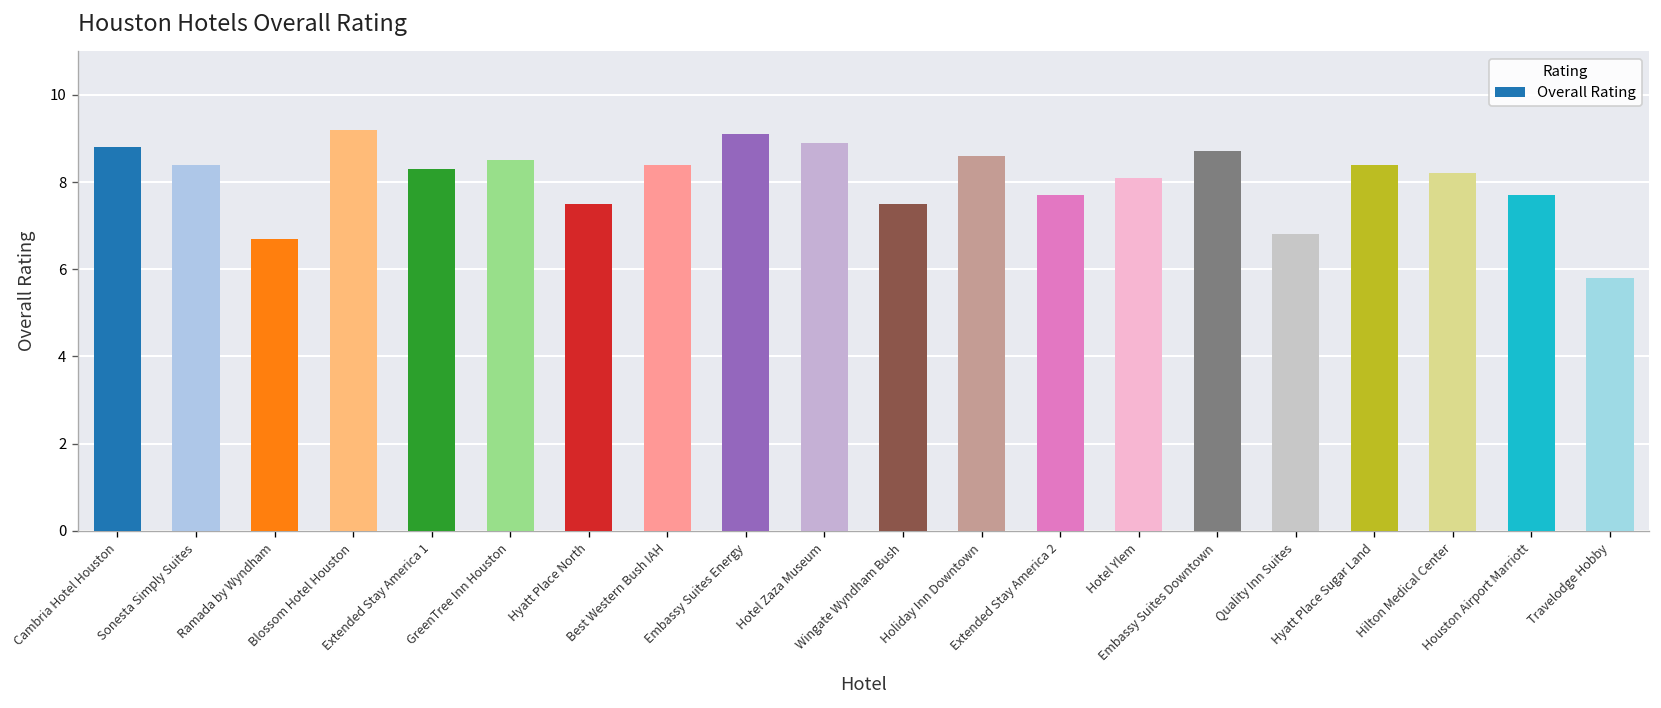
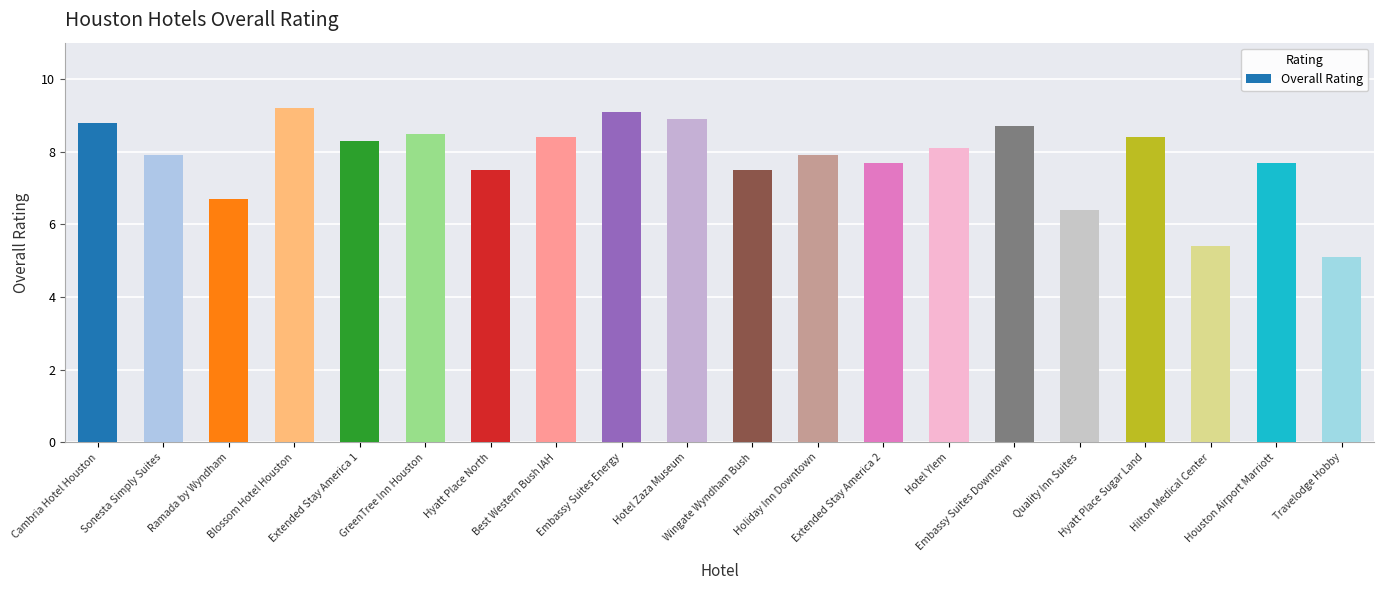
  {
    "Cambria Hotel Houston": 8.8,
-   "Sonesta Simply Suites": 8.4,
+   "Sonesta Simply Suites": 7.9,
    "Ramada by Wyndham": 6.7,
    "Blossom Hotel Houston": 9.2,
    "Extended Stay America 1": 8.3,
    "GreenTree Inn Houston": 8.5,
    "Hyatt Place North": 7.5,
    "Best Western Bush IAH": 8.4,
    "Embassy Suites Energy": 9.1,
    "Hotel Zaza Museum": 8.9,
    "Wingate Wyndham Bush": 7.5,
-   "Holiday Inn Downtown": 8.6,
+   "Holiday Inn Downtown": 7.9,
    "Extended Stay America 2": 7.7,
    "Hotel Ylem": 8.1,
    "Embassy Suites Downtown": 8.7,
-   "Quality Inn Suites": 6.8,
+   "Quality Inn Suites": 6.4,
    "Hyatt Place Sugar Land": 8.4,
-   "Hilton Medical Center": 8.2,
+   "Hilton Medical Center": 5.4,
    "Houston Airport Marriott": 7.7,
-   "Travelodge Hobby": 5.8
+   "Travelodge Hobby": 5.1
  }
